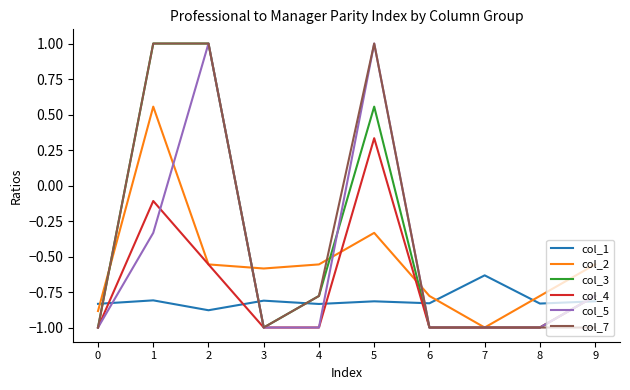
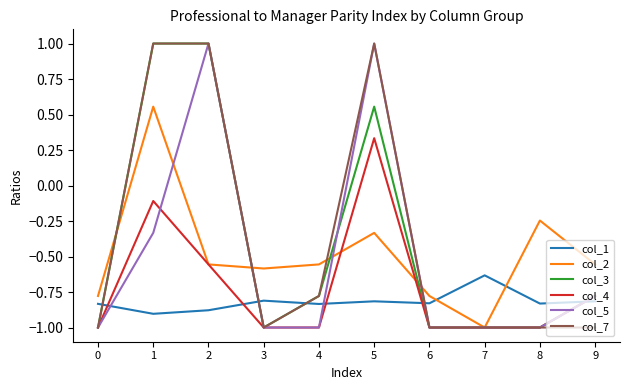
  {
    "col_1": {
      "0": -0.83,
-     "1": -0.81,
+     "1": -0.90,
      "2": -0.88,
      "3": -0.81,
      "4": -0.83,
      "5": -0.82,
      "6": -0.83,
      "7": -0.63,
      "8": -0.83
    },
    "col_2": {
-     "0": -0.88,
+     "0": -0.78,
      "1": 0.56,
      "3": -0.58,
      "4": -0.56,
      "5": -0.33,
      "6": -0.78,
-     "8": -0.78
+     "8": -0.25
    },
    "col_3": {
      "5": 0.56
    },
    "col_4": {
      "1": -0.11,
      "5": 0.33
    },
    "col_5": {
      "1": -0.33
    }
  }
